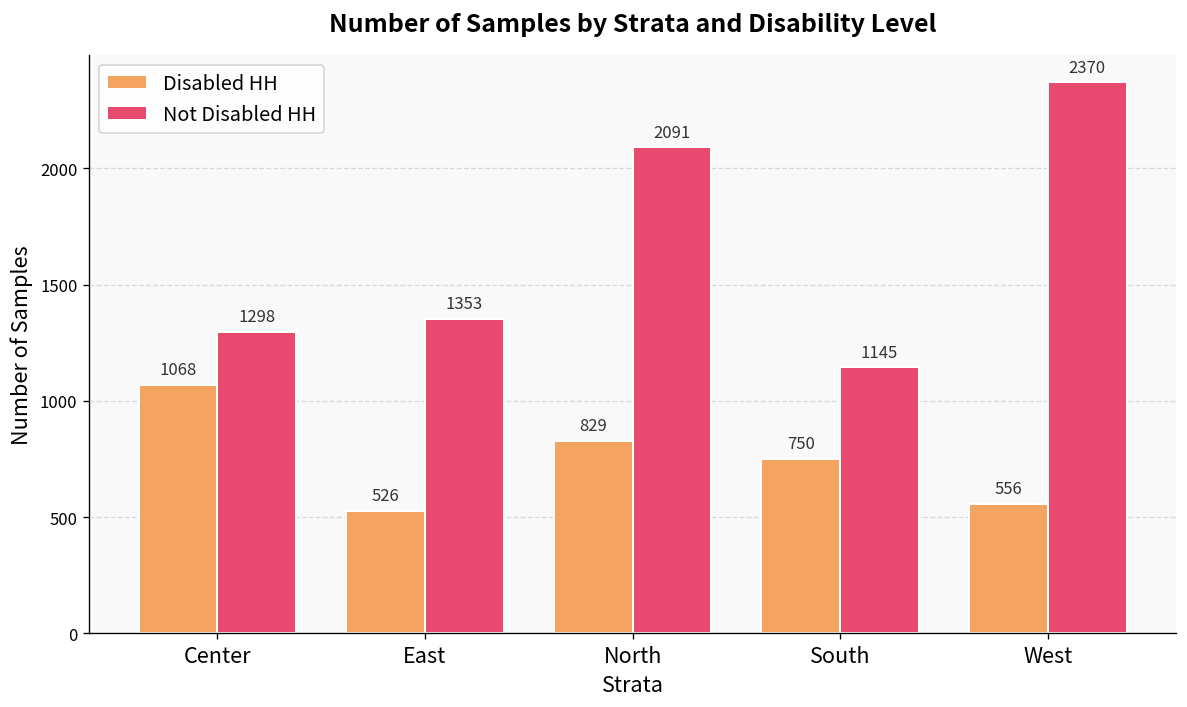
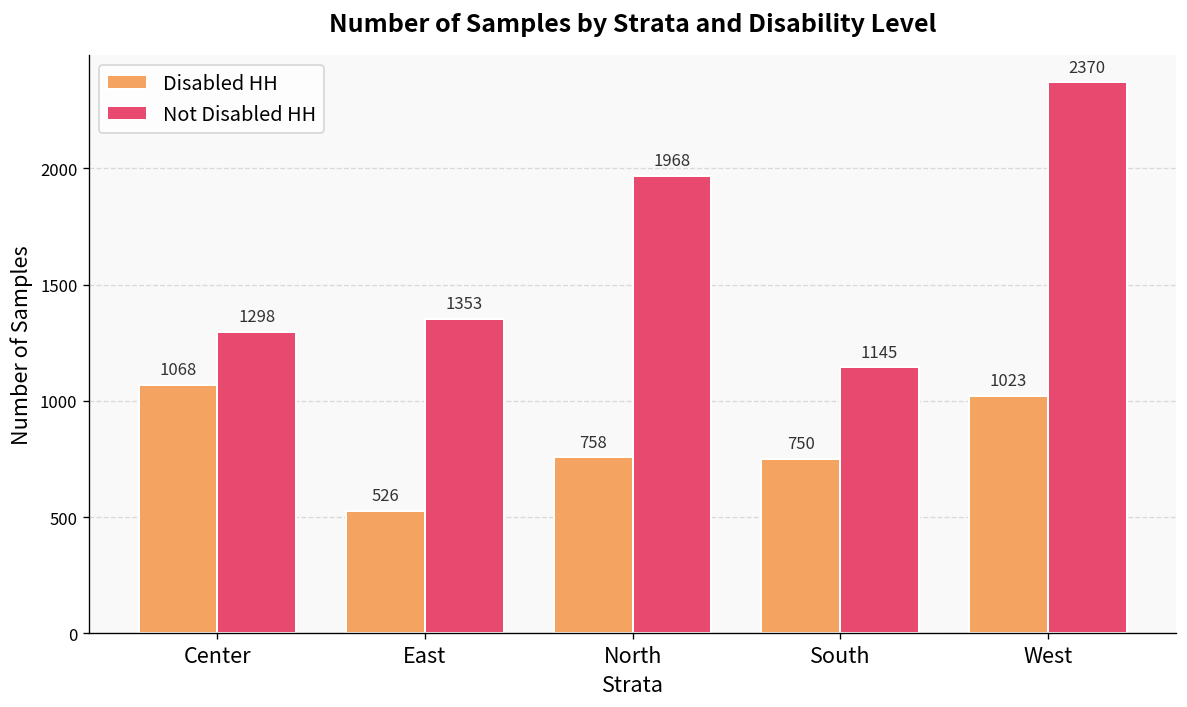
  {
    "Disabled HH": {
      "Center": 1068,
      "East": 526,
-     "North": 829,
+     "North": 758,
      "South": 750,
-     "West": 556
+     "West": 1023
    },
    "Not Disabled HH": {
      "Center": 1298,
      "East": 1353,
-     "North": 2091,
+     "North": 1968,
      "South": 1145,
      "West": 2370
    }
  }
